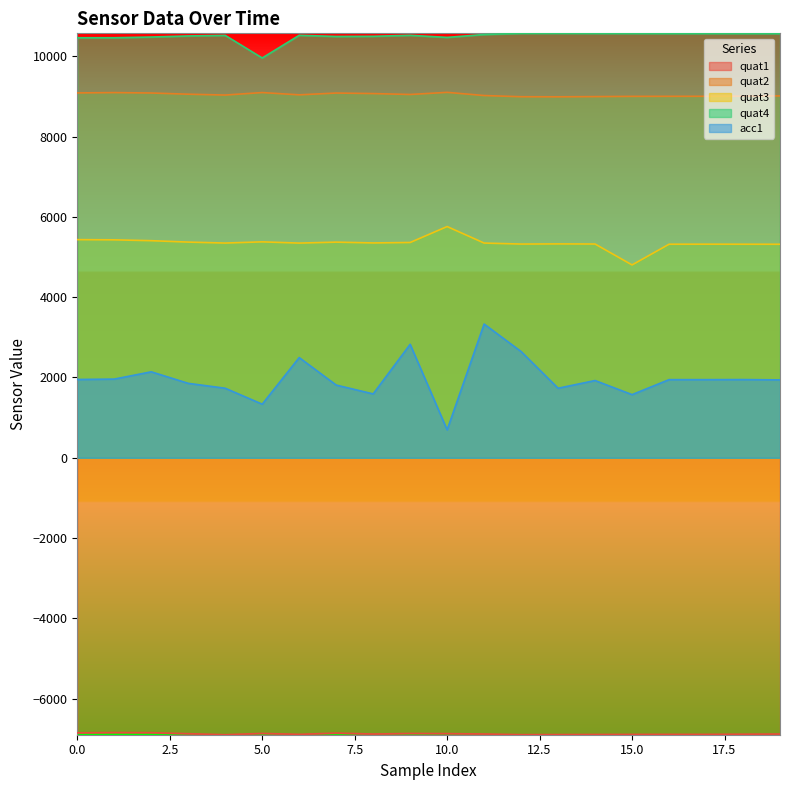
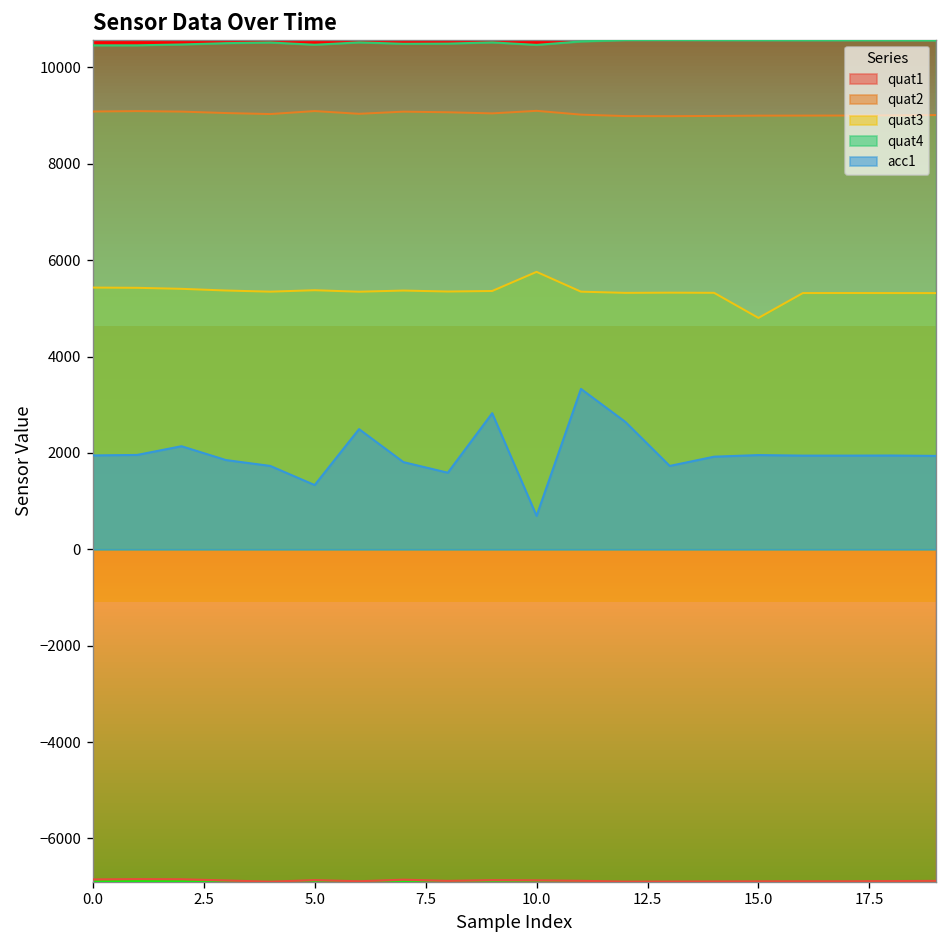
  {
    "quat3": {
      "0.0": 5400,
      "5.0": 5400,
      "10.0": 5800,
      "15.0": 4800
    },
    "quat4": {
      "0.0": 10500,
-     "5.0": 10000,
+     "5.0": 10500,
      "10.0": 10500,
      "15.0": 10600
    },
    "acc1": {
      "0.0": 1900,
      "5.0": 1300,
      "10.0": 700,
-     "15.0": 1600
+     "15.0": 2000
    }
  }
